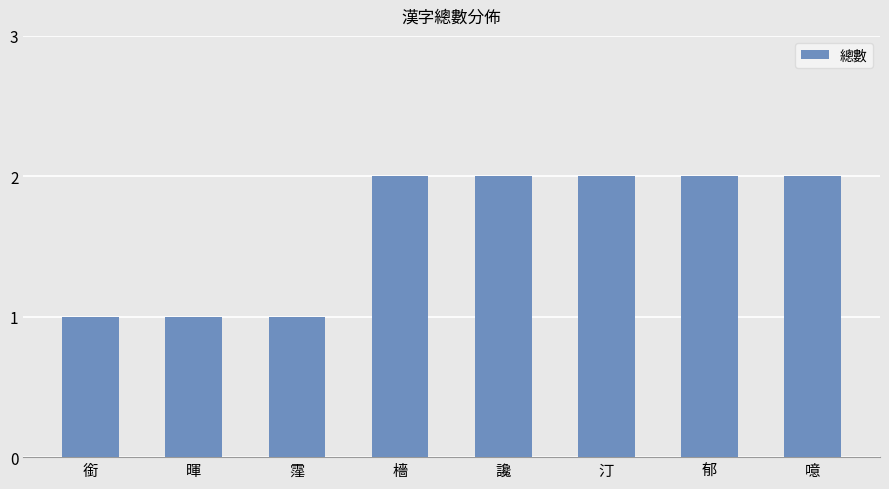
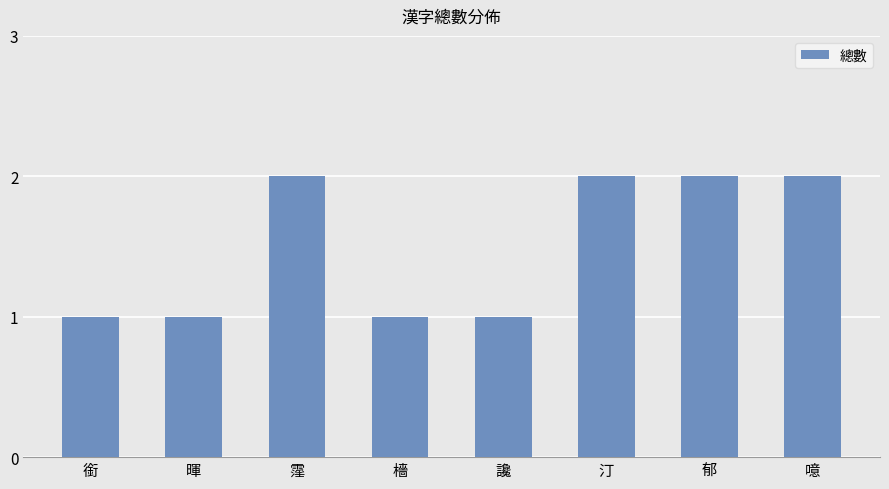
  {
    "銜": 1,
    "暉": 1,
-   "霪": 1,
-   "檣": 2,
-   "讒": 2,
+   "霪": 2,
+   "檣": 1,
+   "讒": 1,
    "汀": 2,
    "郁": 2,
    "噫": 2
  }
